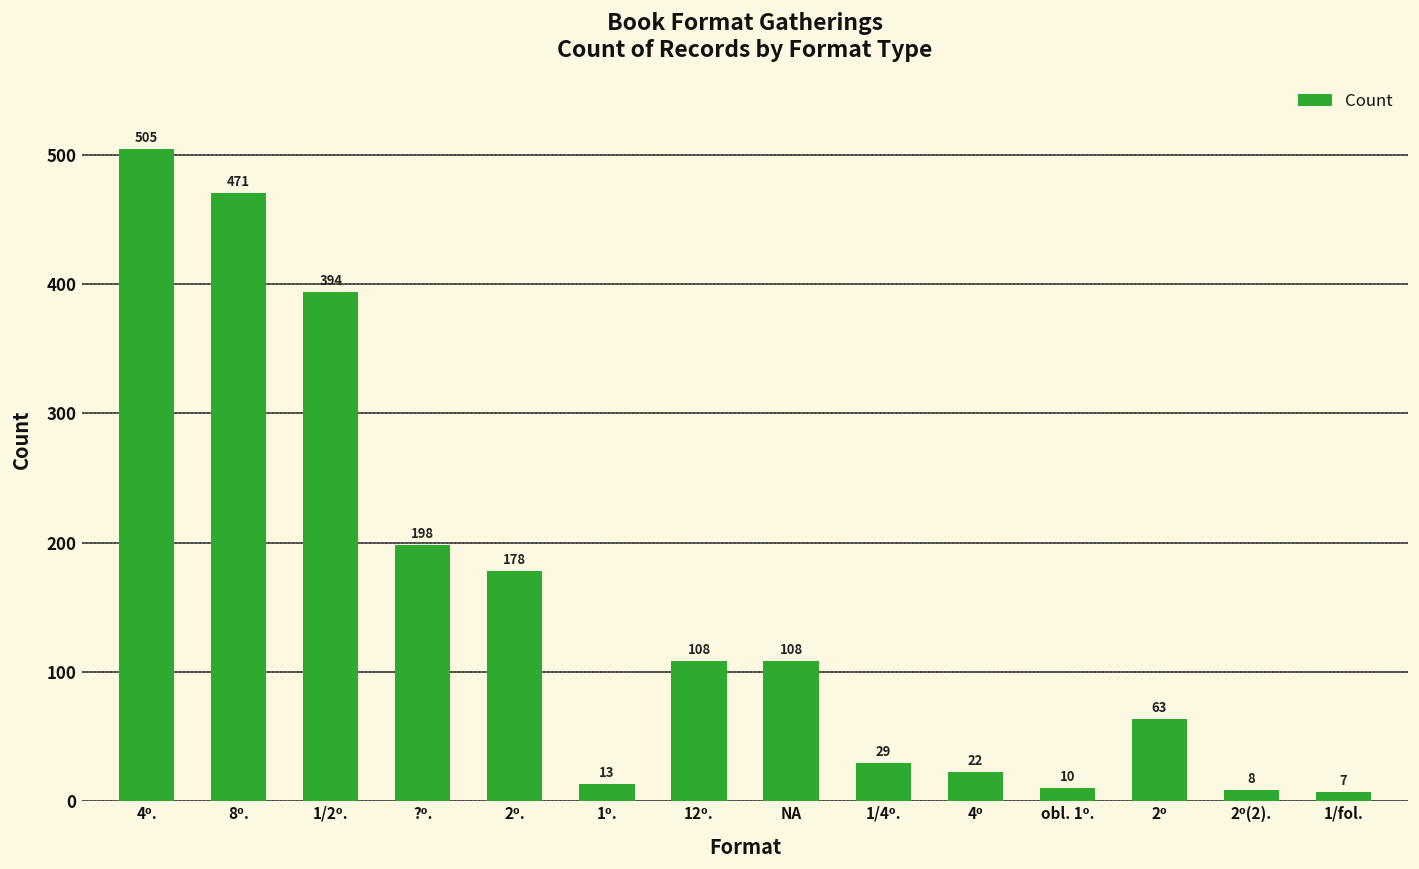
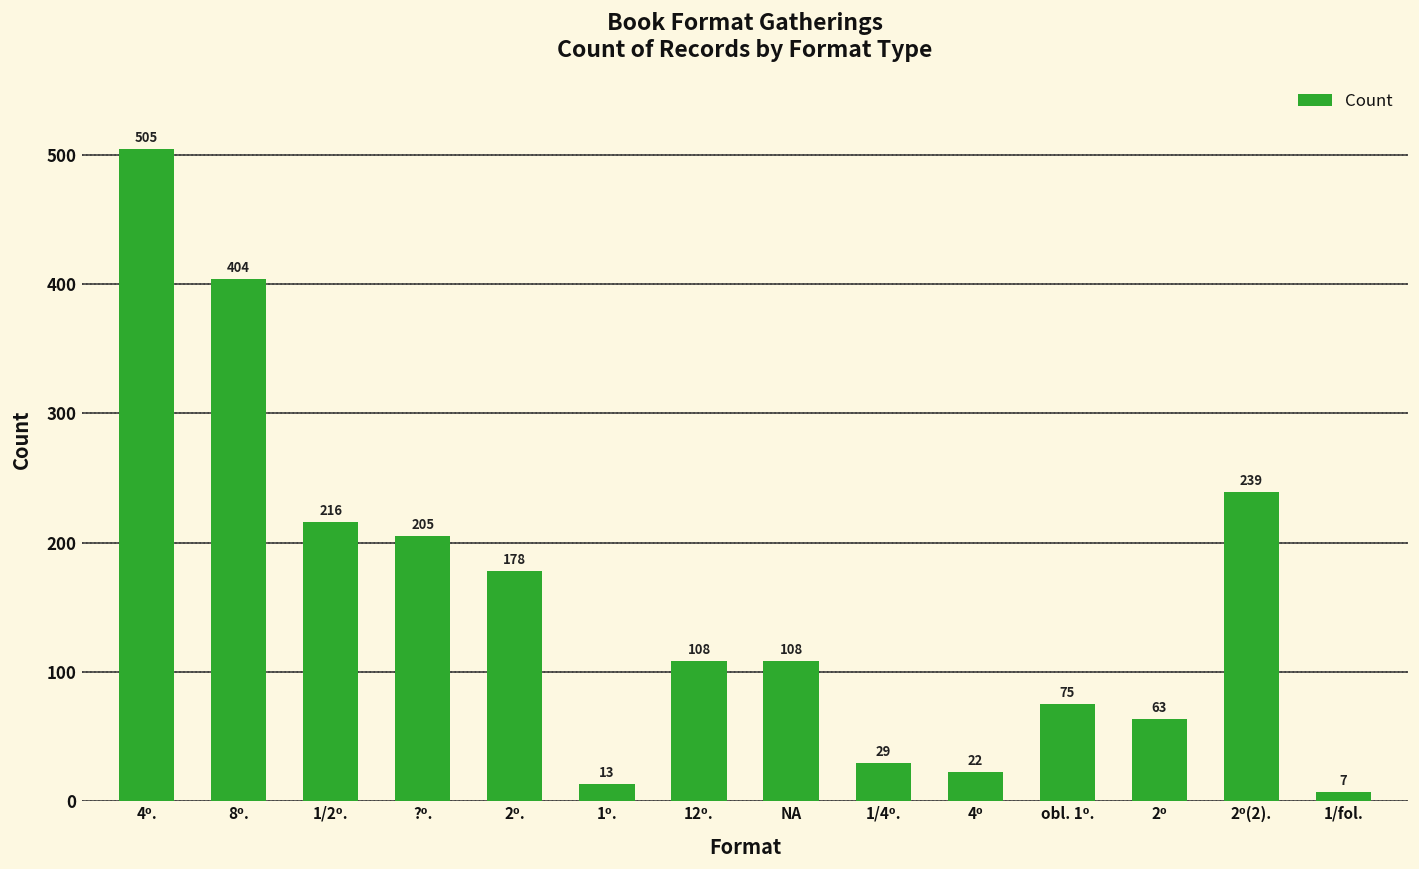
  {
    "4⁰.": 505,
-   "8⁰.": 471,
-   "1/2⁰.": 394,
-   "?⁰.": 198,
+   "8⁰.": 404,
+   "1/2⁰.": 216,
+   "?⁰.": 205,
    "2⁰.": 178,
    "1⁰.": 13,
    "12⁰.": 108,
    "NA": 108,
    "1/4⁰.": 29,
    "4⁰": 22,
-   "obl. 1⁰.": 10,
+   "obl. 1⁰.": 75,
    "2⁰": 63,
-   "2⁰(2).": 8,
+   "2⁰(2).": 239,
    "1/fol.": 7
  }
